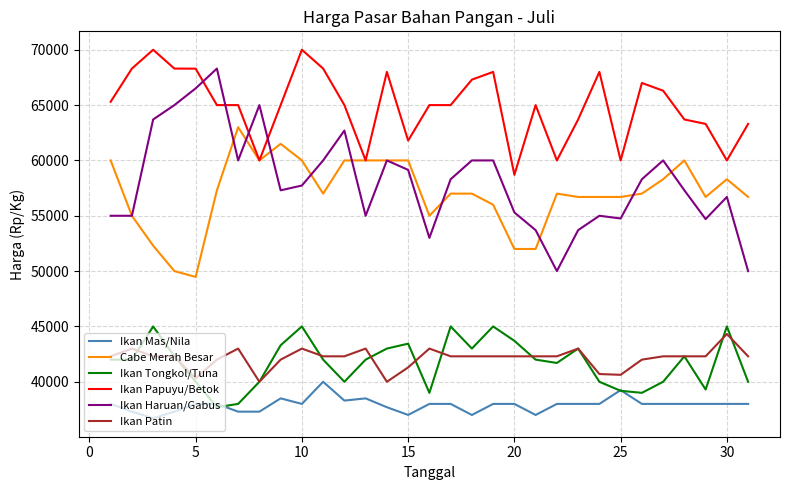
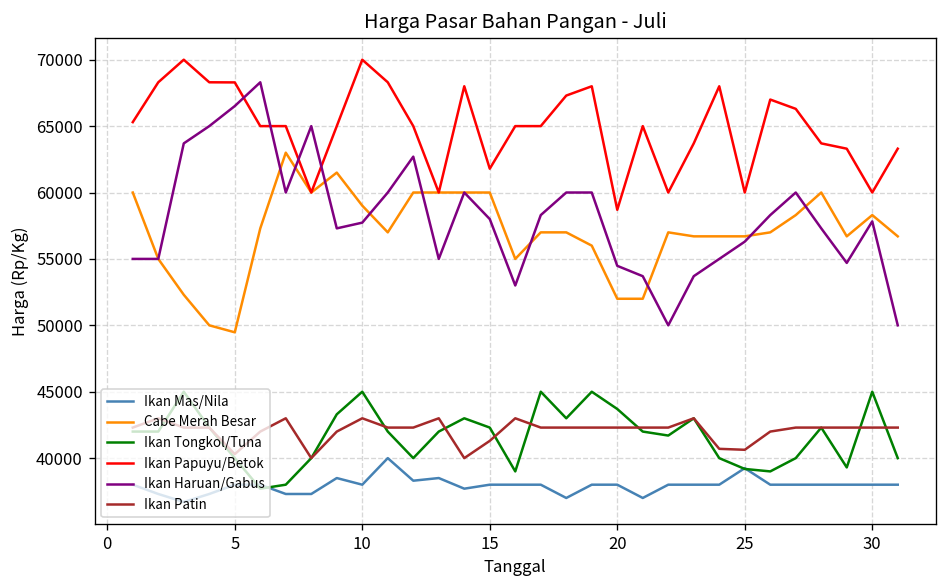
  {
    "Ikan Mas/Nila": {
      "10": 38000,
-     "15": 37000,
+     "15": 38000,
      "20": 38000,
      "30": 38000
    },
    "Cabe Merah Besar": {
      "5": 49500,
-     "10": 60000,
+     "10": 59000,
      "15": 60000,
      "20": 52000,
      "25": 56700,
      "30": 58300
    },
    "Ikan Tongkol/Tuna": {
      "10": 45000,
-     "15": 43400,
+     "15": 42300,
      "20": 43700,
      "30": 45000
    },
    "Ikan Papuyu/Betok": {
      "5": 68300,
      "10": 70000,
      "15": 61800,
      "20": 58700,
      "25": 60000,
      "30": 60000
    },
    "Ikan Haruan/Gabus": {
      "5": 66500,
      "10": 57700,
-     "15": 59100,
-     "20": 55300,
-     "25": 54800,
-     "30": 56700
+     "15": 58000,
+     "20": 54500,
+     "25": 56300,
+     "30": 57800
    },
    "Ikan Patin": {
      "10": 43000,
      "15": 41300,
      "20": 42300,
      "25": 40600,
-     "30": 44300
+     "30": 42300
    }
  }
